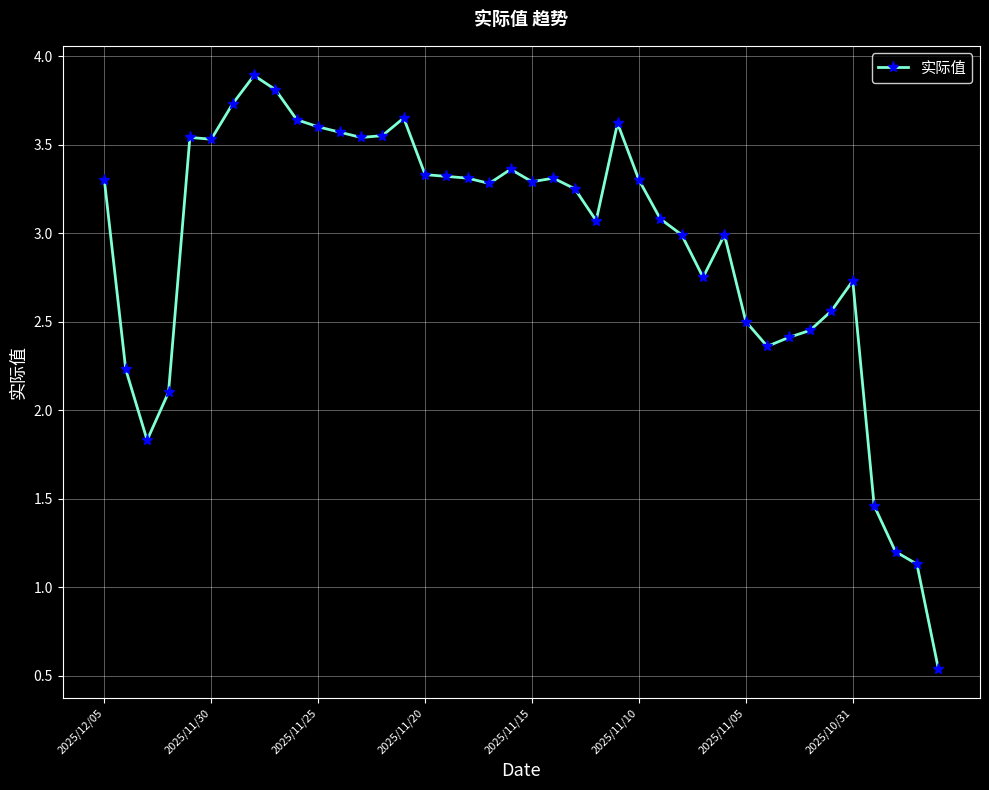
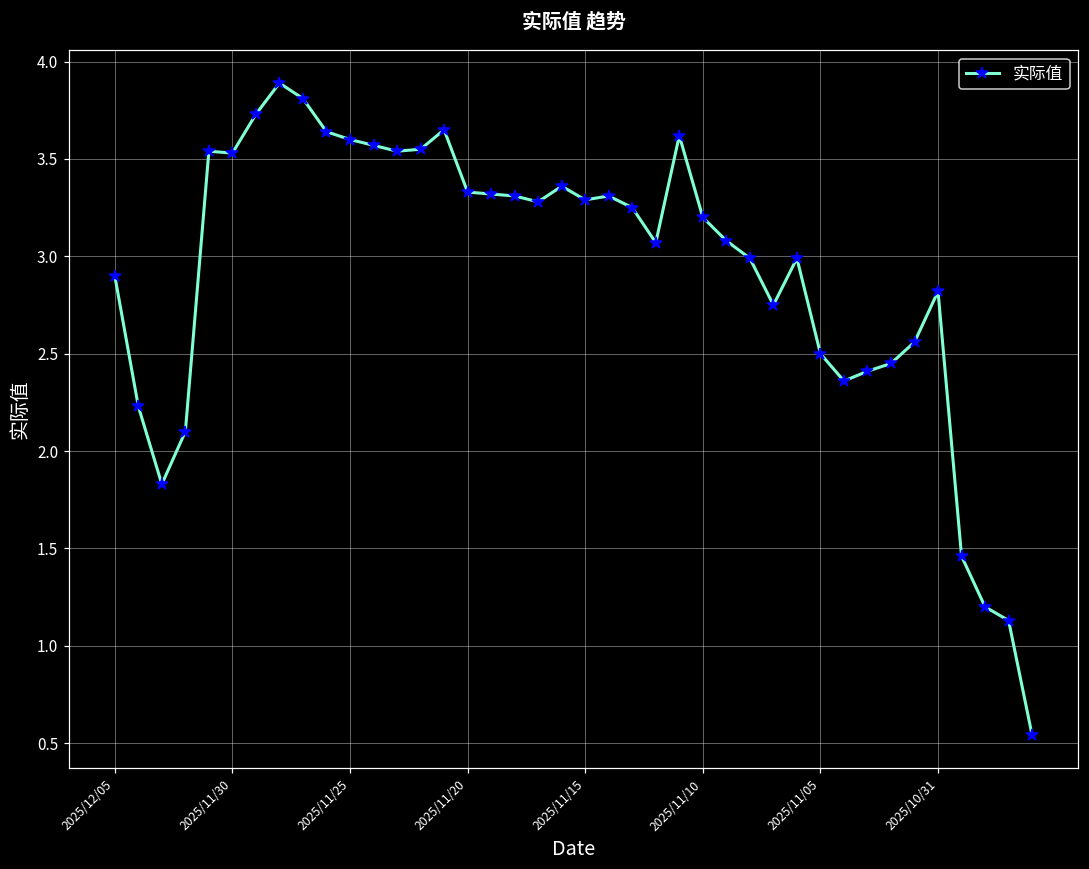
  {
-   "2025/12/05": 3.3,
+   "2025/12/05": 2.9,
    "2025/11/30": 3.53,
    "2025/11/25": 3.60,
    "2025/11/20": 3.33,
    "2025/11/15": 3.29,
-   "2025/11/10": 3.3,
+   "2025/11/10": 3.2,
    "2025/11/05": 2.50,
-   "2025/10/31": 2.73
+   "2025/10/31": 2.82
  }
